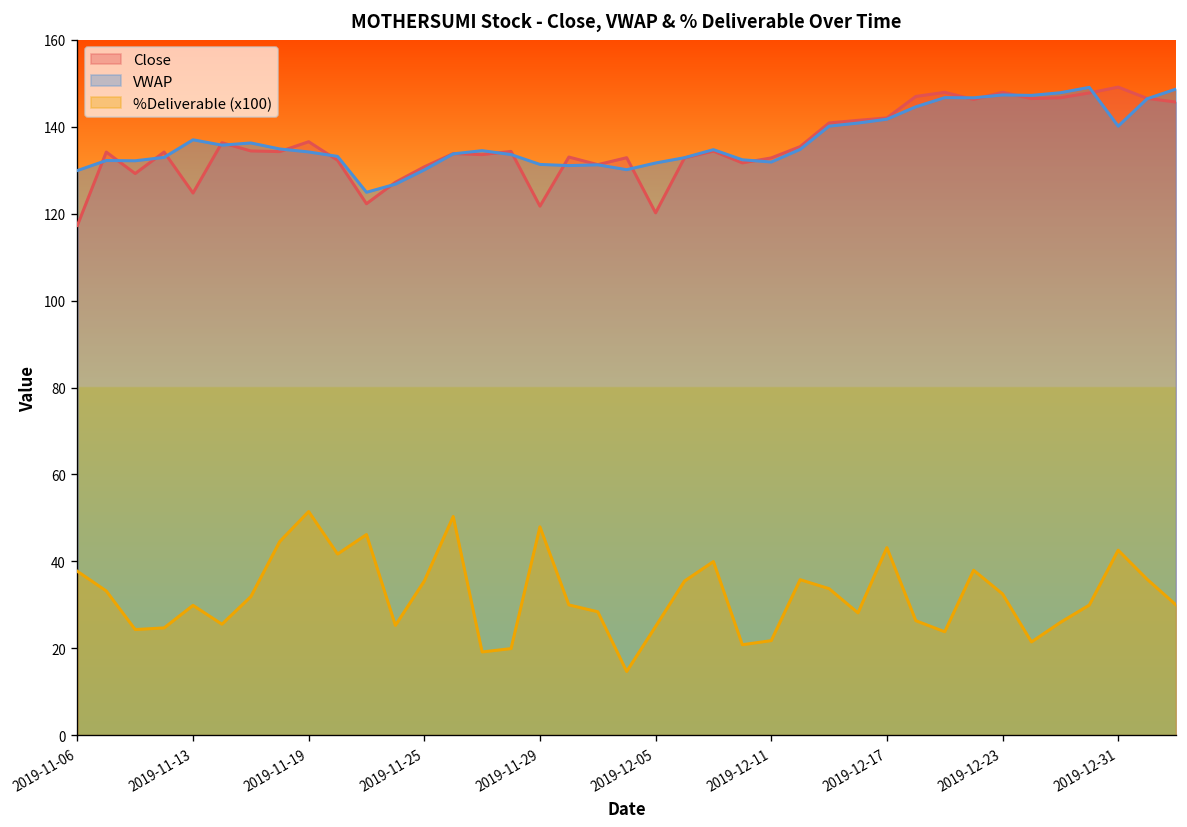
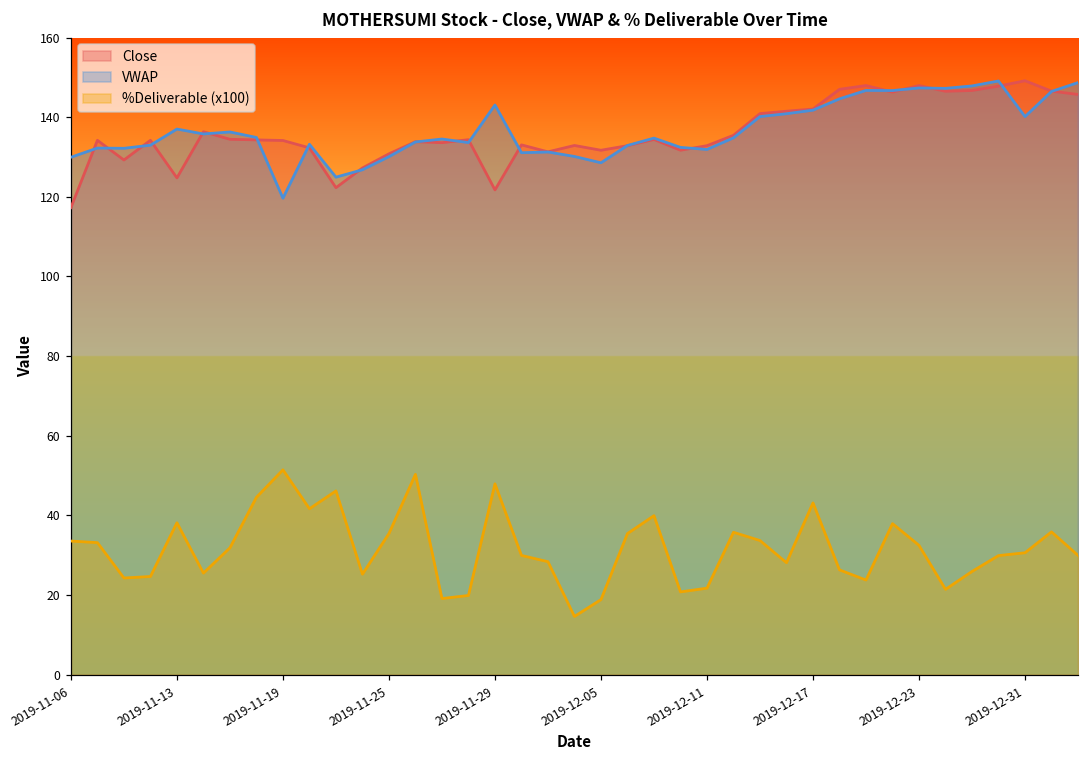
  {
    "Close": {
      "2019-11-06": 117,
      "2019-11-13": 125,
-     "2019-11-19": 137,
+     "2019-11-19": 134,
      "2019-11-25": 131,
      "2019-11-29": 122,
-     "2019-12-05": 120,
+     "2019-12-05": 132,
      "2019-12-11": 133,
      "2019-12-31": 149
    },
    "VWAP": {
      "2019-11-06": 130,
      "2019-11-13": 137,
-     "2019-11-19": 134,
+     "2019-11-19": 120,
      "2019-11-25": 130,
-     "2019-11-29": 131,
-     "2019-12-05": 132,
+     "2019-11-29": 143,
+     "2019-12-05": 129,
      "2019-12-11": 132,
      "2019-12-31": 140
    },
    "%Deliverable (x100)": {
-     "2019-11-06": 38,
-     "2019-11-13": 30,
+     "2019-11-06": 34,
+     "2019-11-13": 38,
      "2019-11-19": 51,
      "2019-11-25": 35,
      "2019-11-29": 48,
-     "2019-12-05": 25,
+     "2019-12-05": 19,
      "2019-12-11": 22,
      "2019-12-17": 43,
      "2019-12-23": 33,
-     "2019-12-31": 43
+     "2019-12-31": 31
    }
  }
